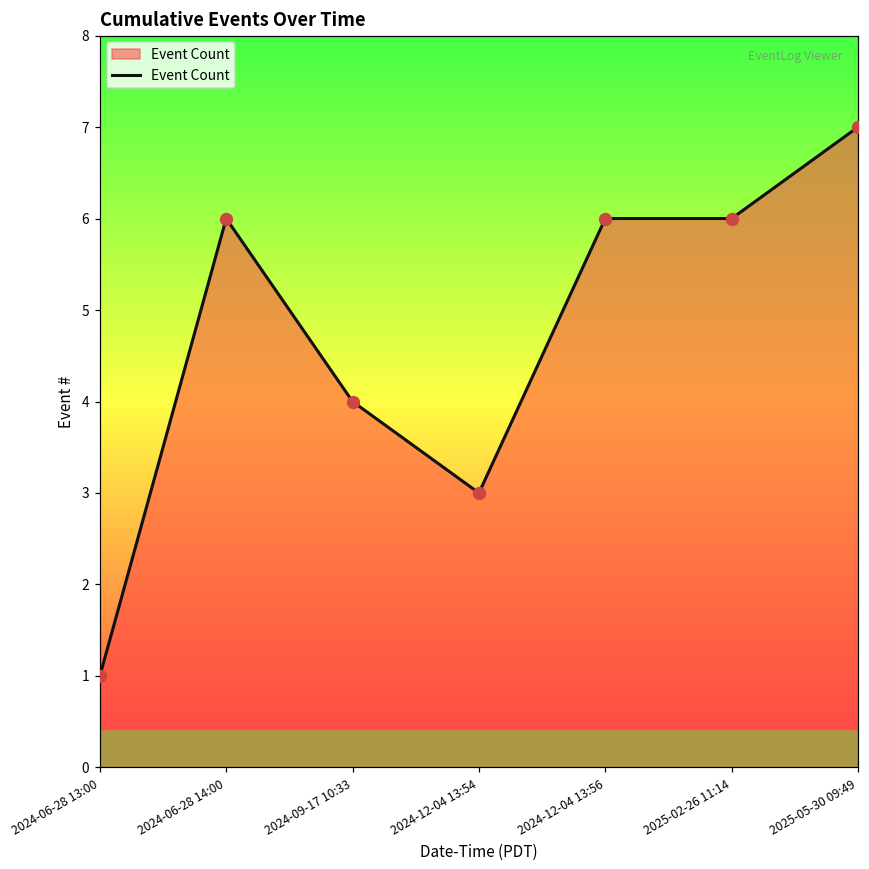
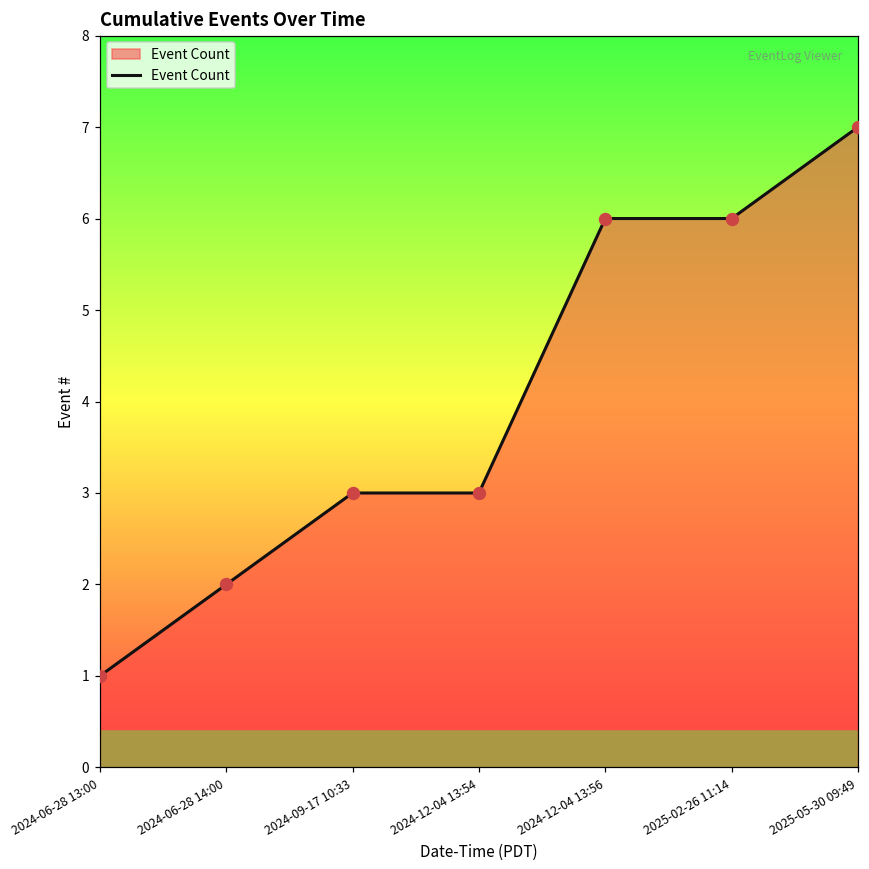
  {
    "2024-06-28 13:00": 1,
-   "2024-06-28 14:00": 6,
-   "2024-09-17 10:33": 4,
+   "2024-06-28 14:00": 2,
+   "2024-09-17 10:33": 3,
    "2024-12-04 13:54": 3,
    "2024-12-04 13:56": 6,
    "2025-02-26 11:14": 6,
    "2025-05-30 09:49": 7
  }
